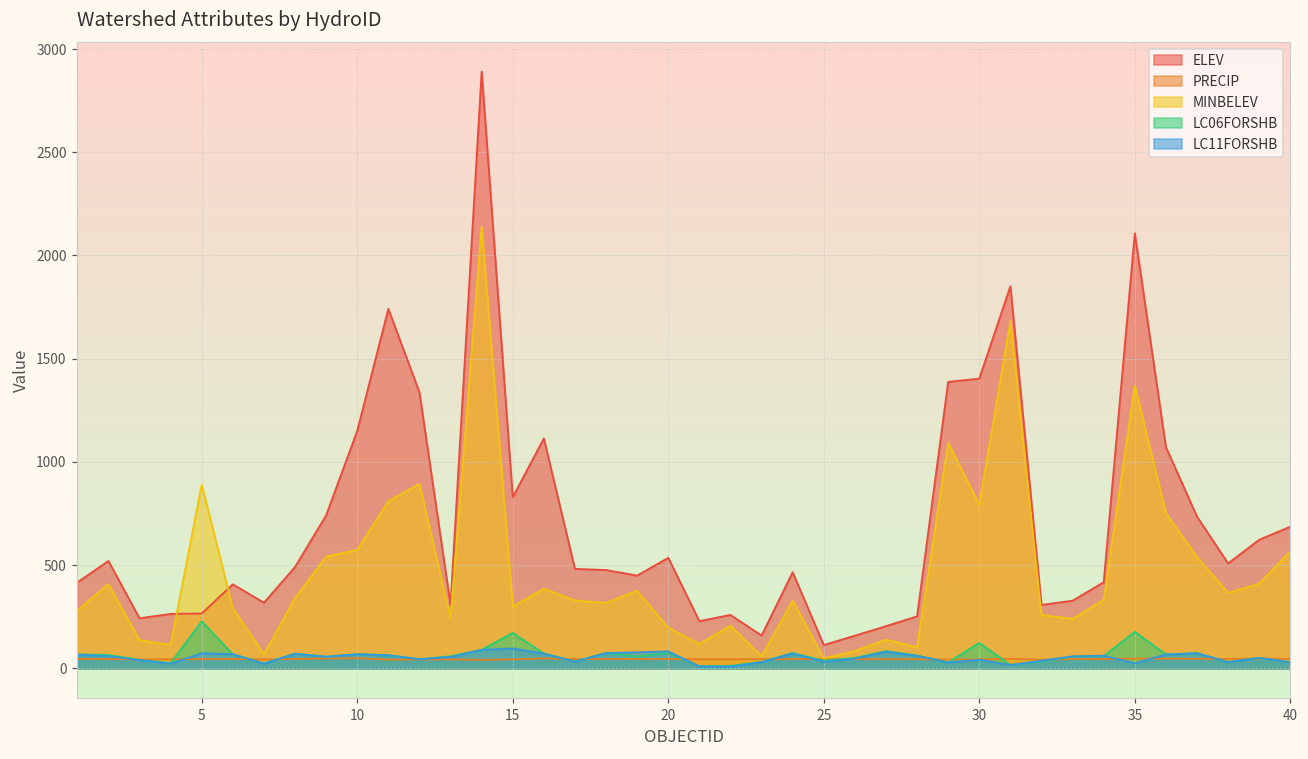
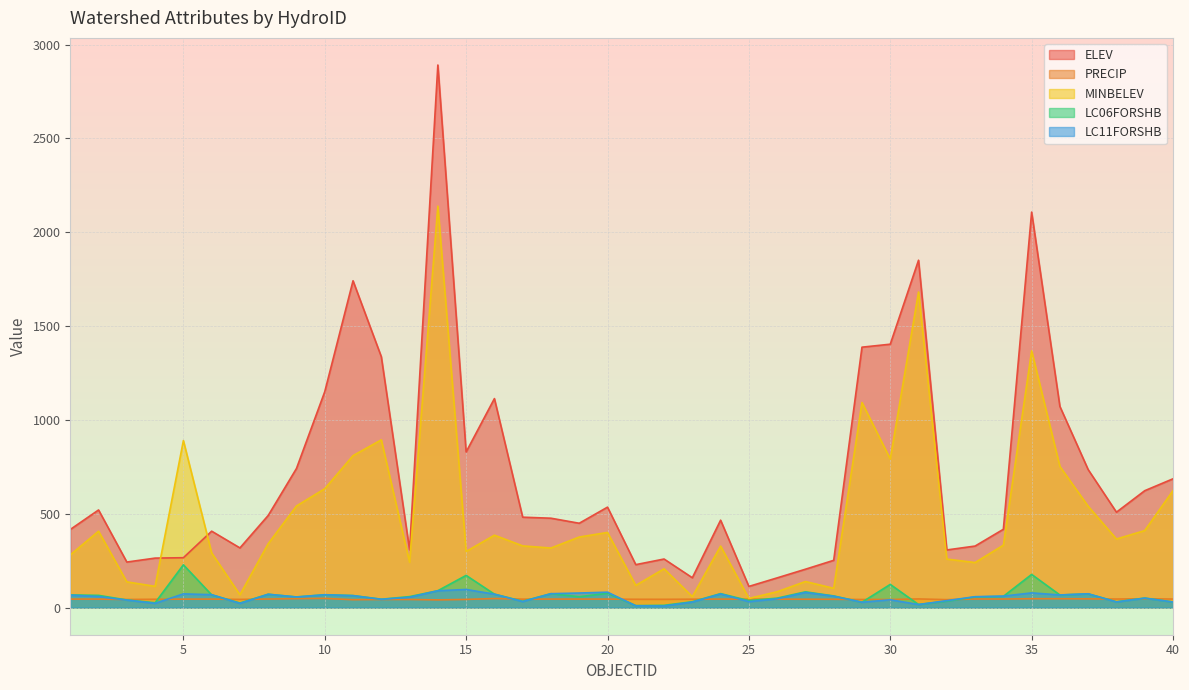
  {
    "MINBELEV": {
      "5": 890,
-     "10": 570,
+     "10": 630,
      "15": 300,
-     "20": 200,
+     "20": 400,
      "30": 790,
      "35": 1370,
-     "40": 570
+     "40": 620
    },
    "LC06FORSHB": {
      "5": 230,
      "15": 170,
      "30": 120,
      "35": 180
    },
    "LC11FORSHB": {
      "5": 70,
      "15": 100,
-     "35": 20
+     "35": 80
    }
  }
